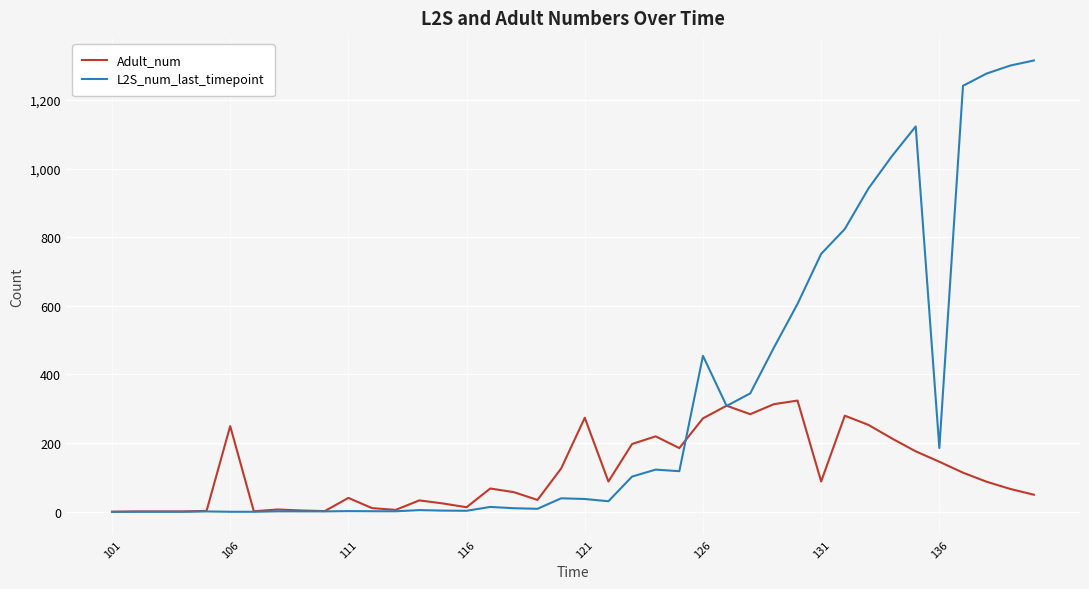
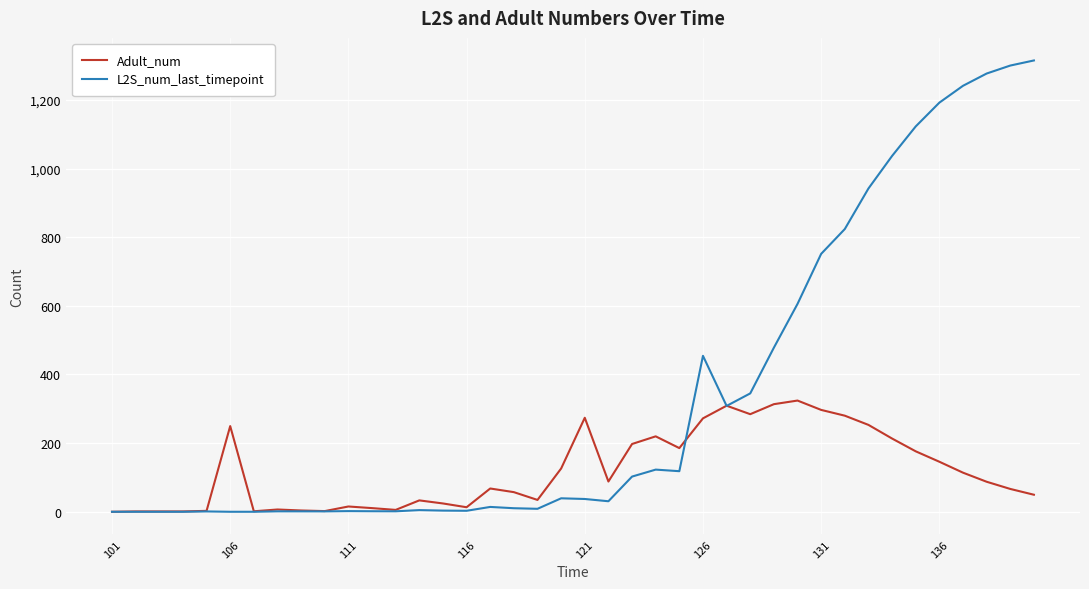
  {
    "Adult_num": {
      "106": "250",
-     "111": "40",
+     "111": "20",
      "116": "10",
      "121": "270",
      "126": "270",
-     "131": "90",
+     "131": "300",
      "136": "150"
    },
    "L2S_num_last_timepoint": {
      "106": "0",
      "111": "0",
      "116": "0",
      "121": "40",
      "126": "450",
      "131": "750",
-     "136": "190"
+     "136": "1,190"
    }
  }
